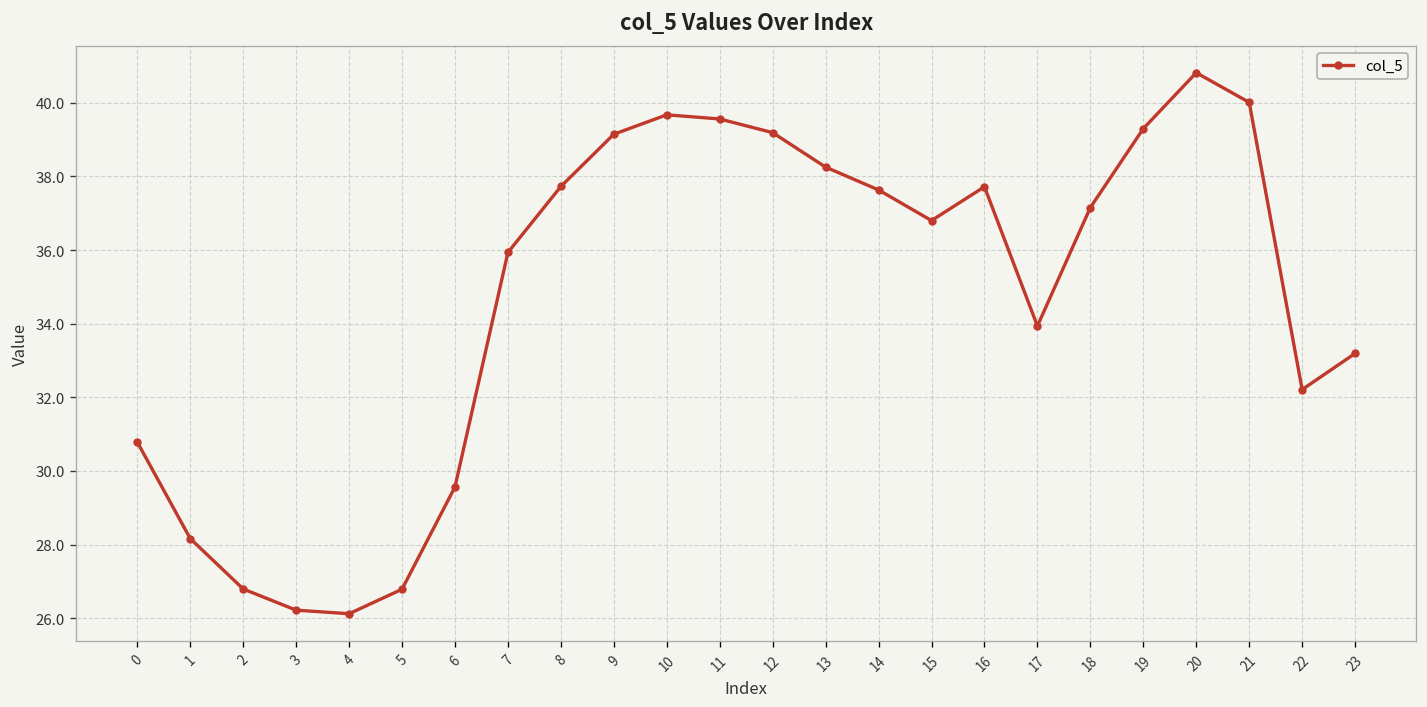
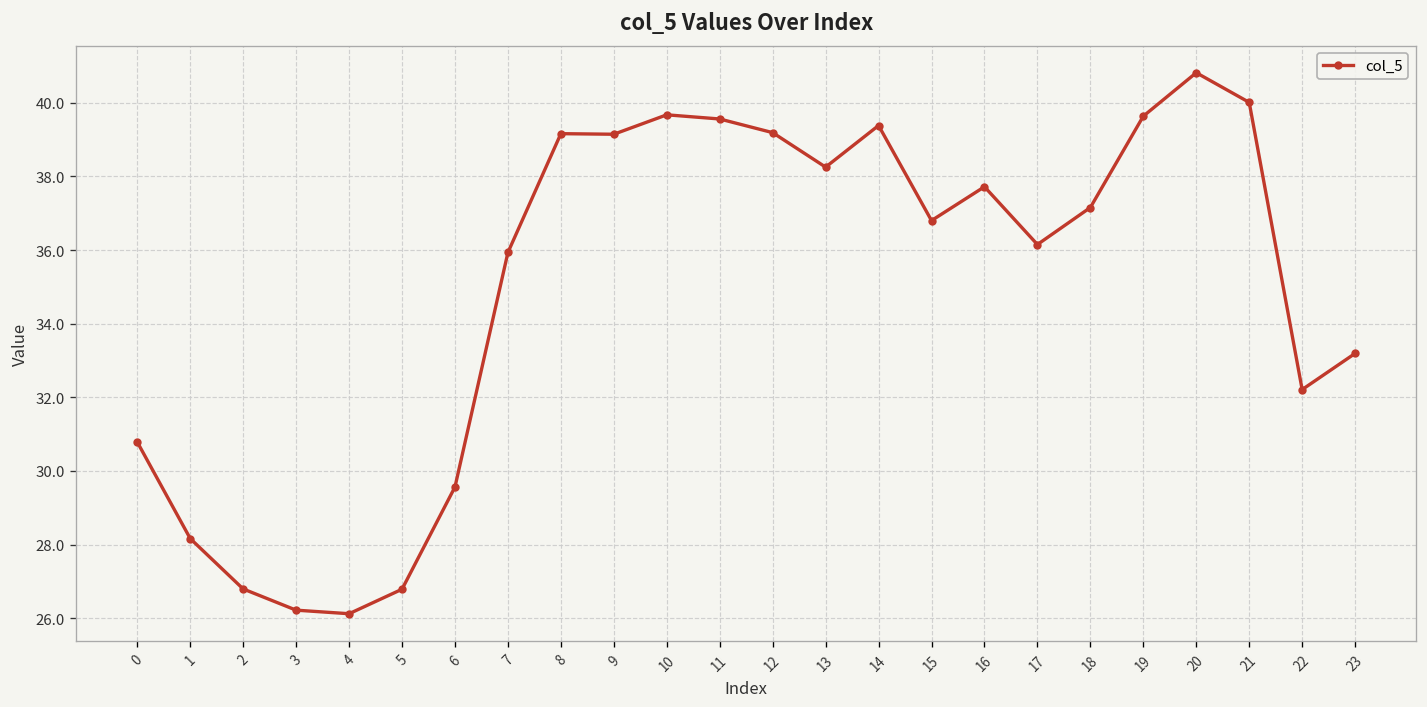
  {
    "0": 30.8,
    "1": 28.2,
    "2": 26.8,
    "3": 26.2,
    "4": 26.1,
    "5": 26.8,
    "6": 29.6,
    "7": 35.9,
-   "8": 37.7,
+   "8": 39.2,
    "9": 39.1,
    "10": 39.7,
    "11": 39.6,
    "12": 39.2,
    "13": 38.3,
-   "14": 37.6,
+   "14": 39.4,
    "15": 36.8,
    "16": 37.7,
-   "17": 33.9,
+   "17": 36.2,
    "18": 37.2,
-   "19": 39.3,
+   "19": 39.6,
    "20": 40.8,
    "21": 40.0,
    "22": 32.2,
    "23": 33.2
  }
